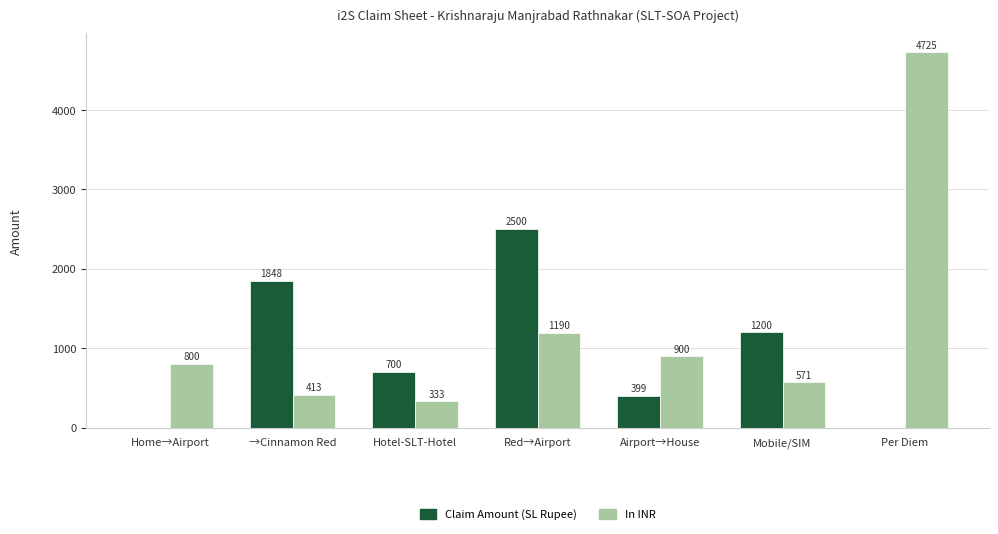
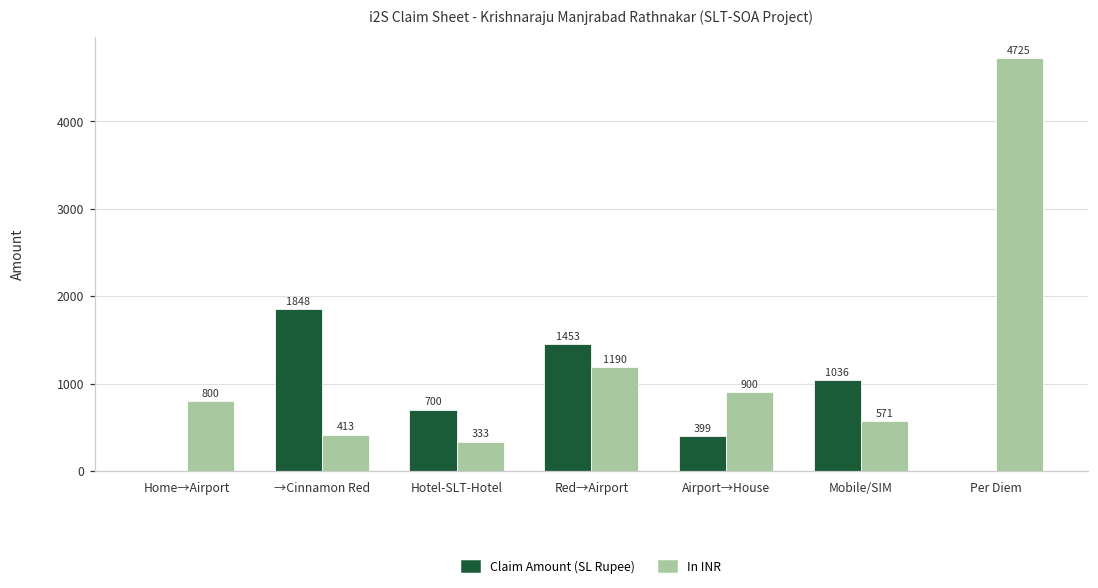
  {
    "Claim Amount (SL Rupee)": {
      "→Cinnamon Red": 1848,
      "Hotel-SLT-Hotel": 700,
-     "Red→Airport": 2500,
+     "Red→Airport": 1453,
      "Airport→House": 399,
-     "Mobile/SIM": 1200
+     "Mobile/SIM": 1036
    },
    "In INR": {
      "Home→Airport": 800,
      "→Cinnamon Red": 413,
      "Hotel-SLT-Hotel": 333,
      "Red→Airport": 1190,
      "Airport→House": 900,
      "Mobile/SIM": 571,
      "Per Diem": 4725
    }
  }
